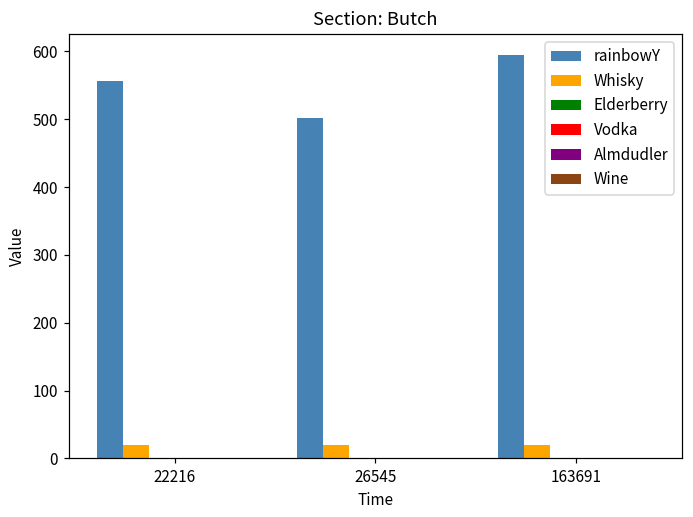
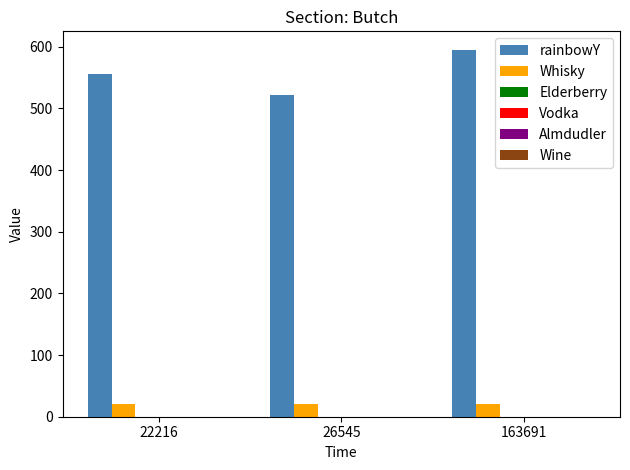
  {
    "rainbowY": {
      "22216": 560,
-     "26545": 500,
+     "26545": 520,
      "163691": 600
    },
    "Whisky": {
      "22216": 20,
      "26545": 20,
      "163691": 20
    },
    "Elderberry": {
      "22216": 0,
      "26545": 0,
      "163691": 0
    },
    "Vodka": {
      "22216": 0,
      "26545": 0,
      "163691": 0
    },
    "Almdudler": {
      "22216": 0,
      "26545": 0,
      "163691": 0
    },
    "Wine": {
      "22216": 0,
      "26545": 0,
      "163691": 0
    }
  }
